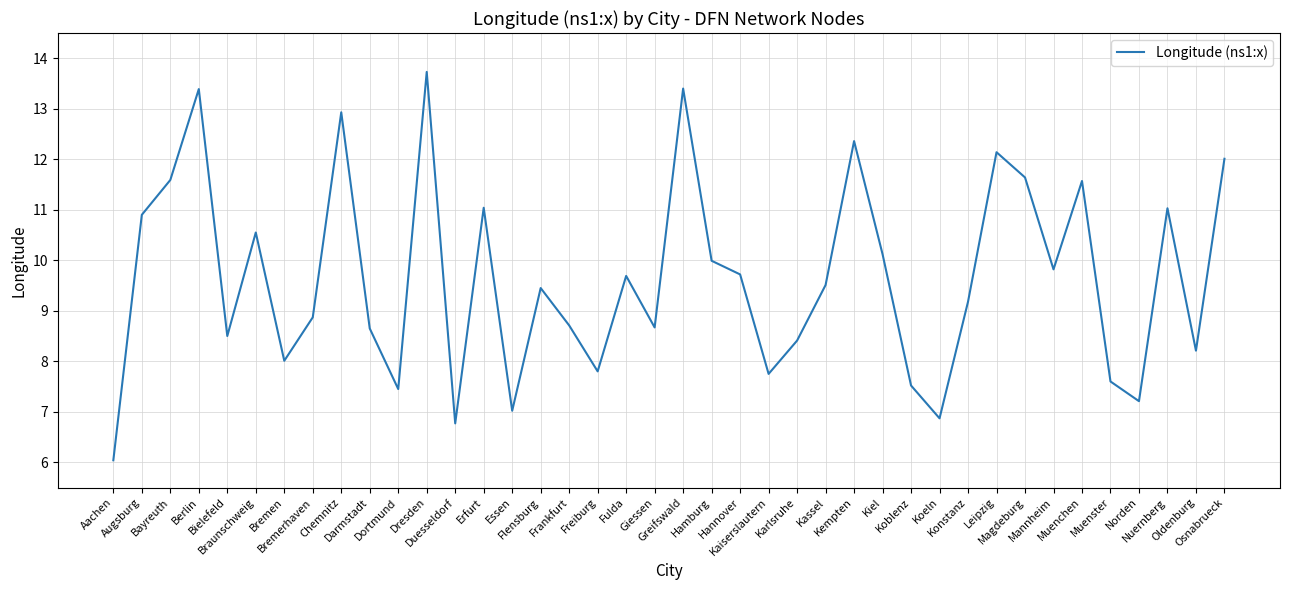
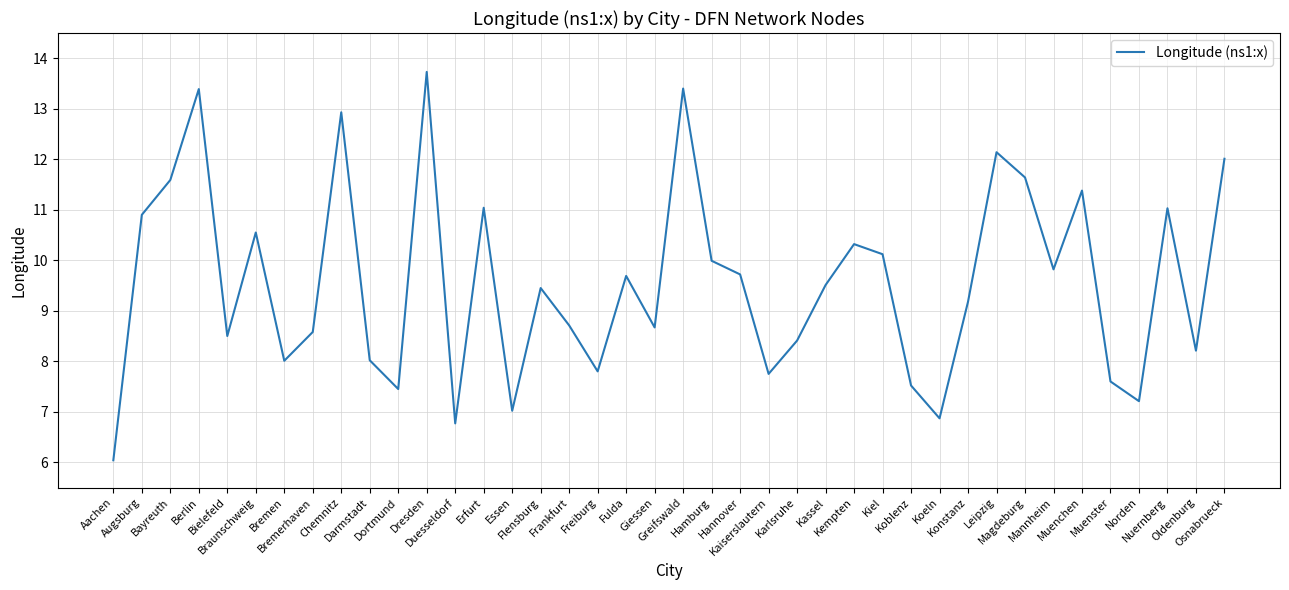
  {
    "Aachen": 6.0,
    "Augsburg": 10.9,
    "Bayreuth": 11.6,
    "Berlin": 13.4,
    "Bielefeld": 8.5,
    "Braunschweig": 10.6,
    "Bremen": 8.0,
-   "Bremerhaven": 8.9,
+   "Bremerhaven": 8.6,
    "Chemnitz": 12.9,
-   "Darmstadt": 8.7,
+   "Darmstadt": 8.0,
    "Dortmund": 7.5,
    "Dresden": 13.7,
    "Duesseldorf": 6.8,
    "Erfurt": 11.0,
    "Essen": 7.0,
    "Flensburg": 9.5,
    "Frankfurt": 8.7,
    "Freiburg": 7.8,
    "Fulda": 9.7,
    "Giessen": 8.7,
    "Greifswald": 13.4,
    "Hamburg": 10.0,
    "Hannover": 9.7,
    "Kaiserslautern": 7.8,
    "Karlsruhe": 8.4,
    "Kassel": 9.5,
-   "Kempten": 12.4,
+   "Kempten": 10.3,
    "Kiel": 10.1,
    "Koblenz": 7.5,
    "Koeln": 6.9,
    "Konstanz": 9.2,
    "Leipzig": 12.1,
    "Magdeburg": 11.6,
    "Mannheim": 9.8,
-   "Muenchen": 11.6,
+   "Muenchen": 11.4,
    "Muenster": 7.6,
    "Norden": 7.2,
    "Nuernberg": 11.0,
    "Oldenburg": 8.2,
    "Osnabrueck": 12.0
  }
